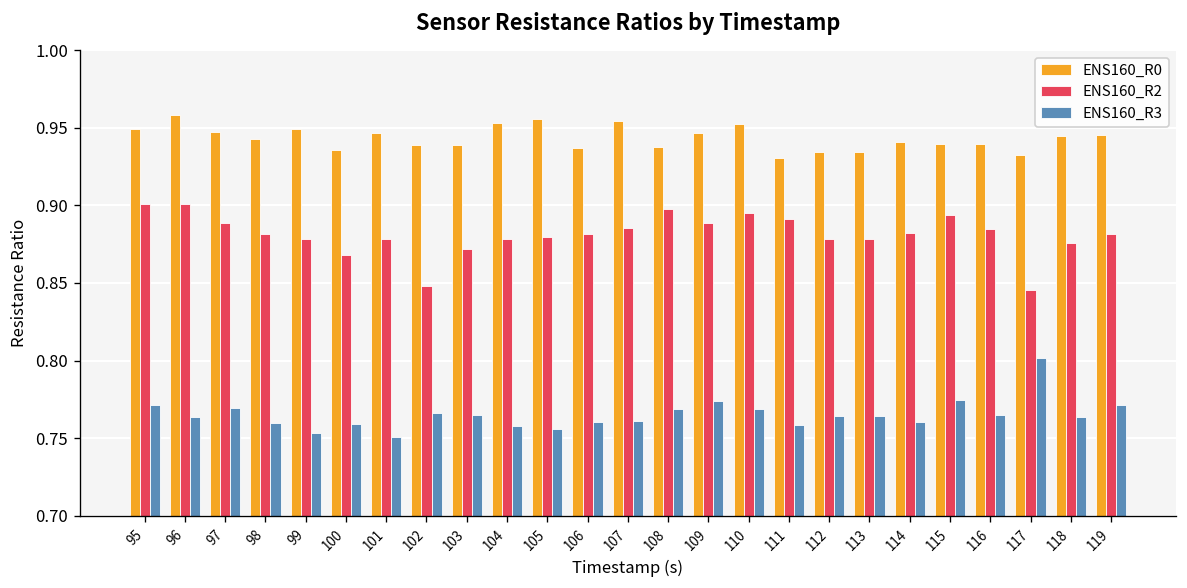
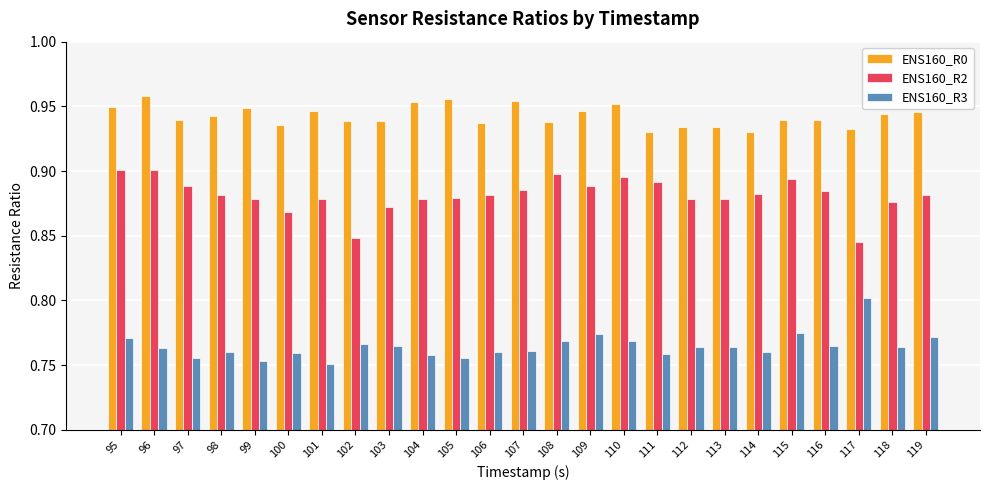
  {
    "ENS160_R0": {
      "95": 0.949,
      "96": 0.958,
-     "97": 0.948,
+     "97": 0.939,
      "98": 0.943,
      "99": 0.949,
      "100": 0.936,
      "101": 0.946,
      "102": 0.939,
      "103": 0.939,
      "104": 0.953,
      "105": 0.955,
      "106": 0.937,
      "107": 0.954,
      "108": 0.938,
      "109": 0.947,
      "110": 0.952,
      "111": 0.930,
      "112": 0.934,
      "113": 0.934,
-     "114": 0.941,
+     "114": 0.931,
      "115": 0.939,
      "116": 0.939,
      "117": 0.932,
      "118": 0.944,
      "119": 0.945
    },
    "ENS160_R2": {
      "95": 0.901,
      "96": 0.901,
      "97": 0.888,
      "98": 0.882,
      "99": 0.878,
      "100": 0.868,
      "101": 0.879,
      "102": 0.848,
      "103": 0.872,
      "104": 0.879,
      "105": 0.879,
      "106": 0.881,
      "107": 0.885,
      "108": 0.898,
      "109": 0.889,
      "110": 0.895,
      "111": 0.891,
      "112": 0.879,
      "113": 0.879,
      "114": 0.882,
      "115": 0.894,
      "116": 0.885,
      "117": 0.845,
      "118": 0.876,
      "119": 0.881
    },
    "ENS160_R3": {
      "95": 0.771,
      "96": 0.764,
-     "97": 0.770,
+     "97": 0.755,
      "98": 0.760,
      "99": 0.754,
      "100": 0.759,
      "101": 0.751,
      "102": 0.766,
      "103": 0.765,
      "104": 0.758,
      "105": 0.756,
      "106": 0.760,
      "107": 0.761,
      "108": 0.769,
      "109": 0.774,
      "110": 0.769,
      "111": 0.758,
      "112": 0.764,
      "113": 0.764,
      "114": 0.760,
      "115": 0.775,
      "116": 0.765,
      "117": 0.802,
      "118": 0.764,
      "119": 0.771
    }
  }
